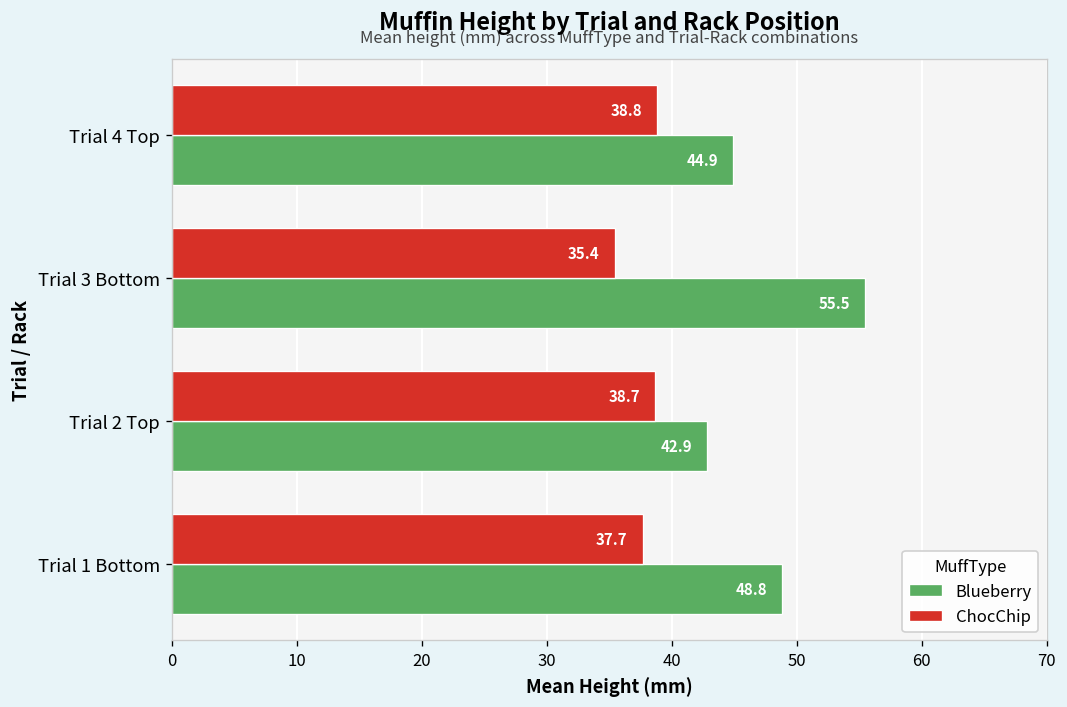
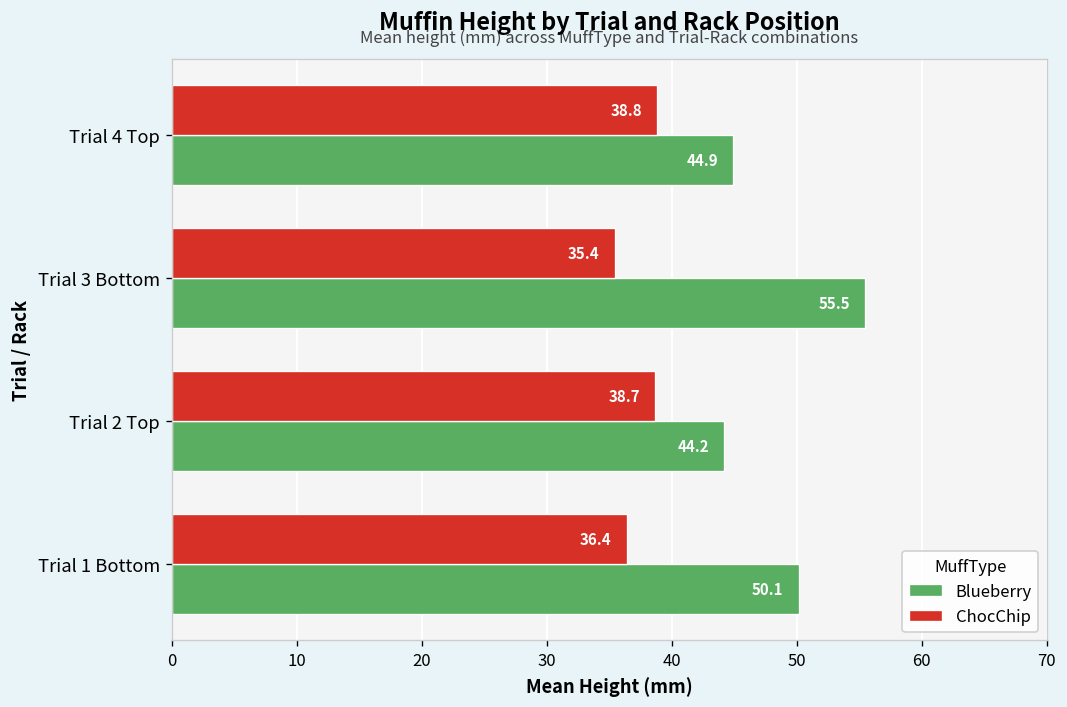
  {
    "Blueberry": {
      "Trial 4 Top": 44.9,
      "Trial 3 Bottom": 55.5,
-     "Trial 2 Top": 42.9,
-     "Trial 1 Bottom": 48.8
+     "Trial 2 Top": 44.2,
+     "Trial 1 Bottom": 50.1
    },
    "ChocChip": {
      "Trial 4 Top": 38.8,
      "Trial 3 Bottom": 35.4,
      "Trial 2 Top": 38.7,
-     "Trial 1 Bottom": 37.7
+     "Trial 1 Bottom": 36.4
    }
  }
